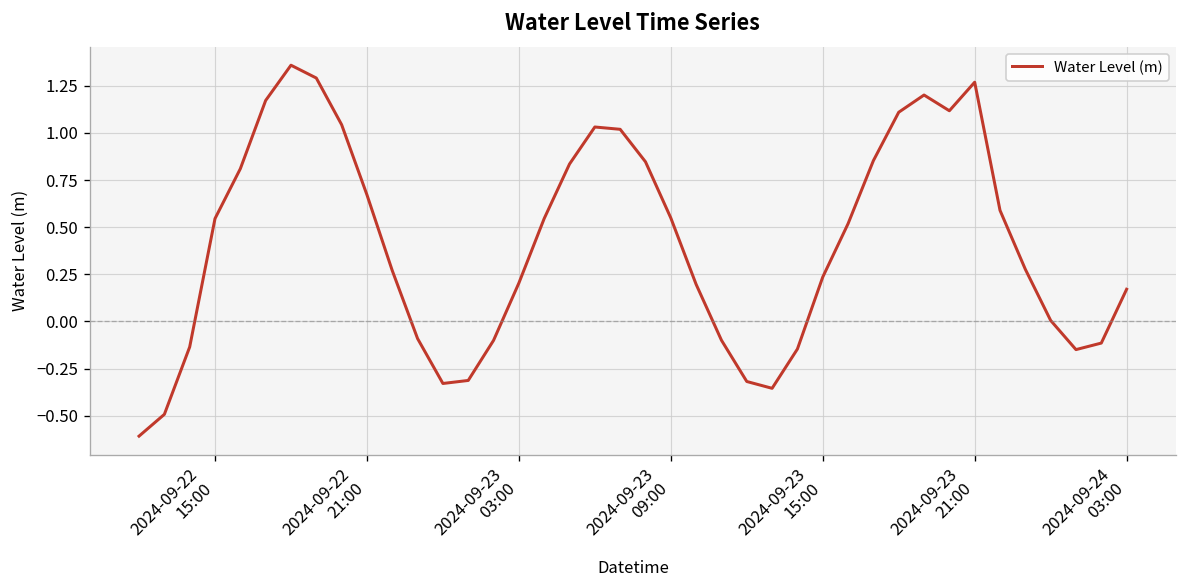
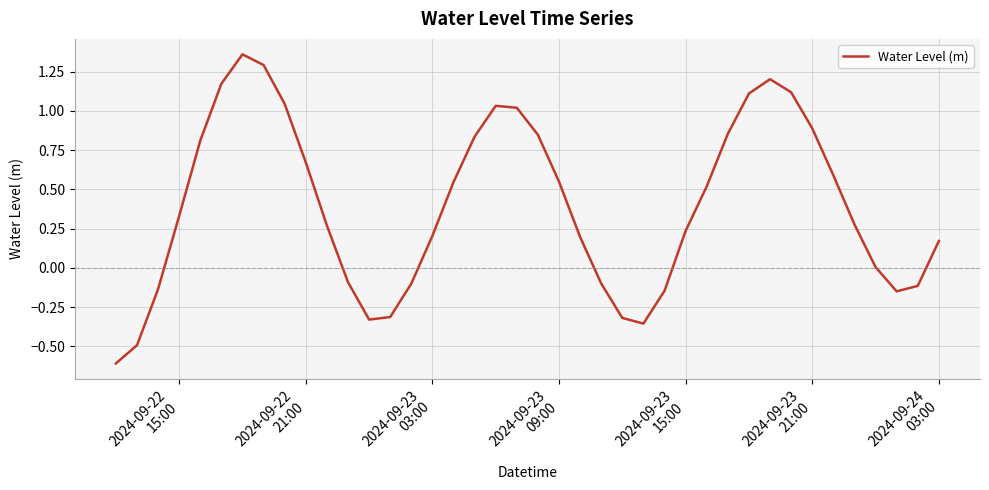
  {
-   "2024-09-22 15:00": 0.55,
+   "2024-09-22 15:00": 0.33,
    "2024-09-22 21:00": 0.67,
    "2024-09-23 03:00": 0.20,
    "2024-09-23 09:00": 0.55,
    "2024-09-23 15:00": 0.24,
-   "2024-09-23 21:00": 1.27,
+   "2024-09-23 21:00": 0.89,
    "2024-09-24 03:00": 0.17
  }
